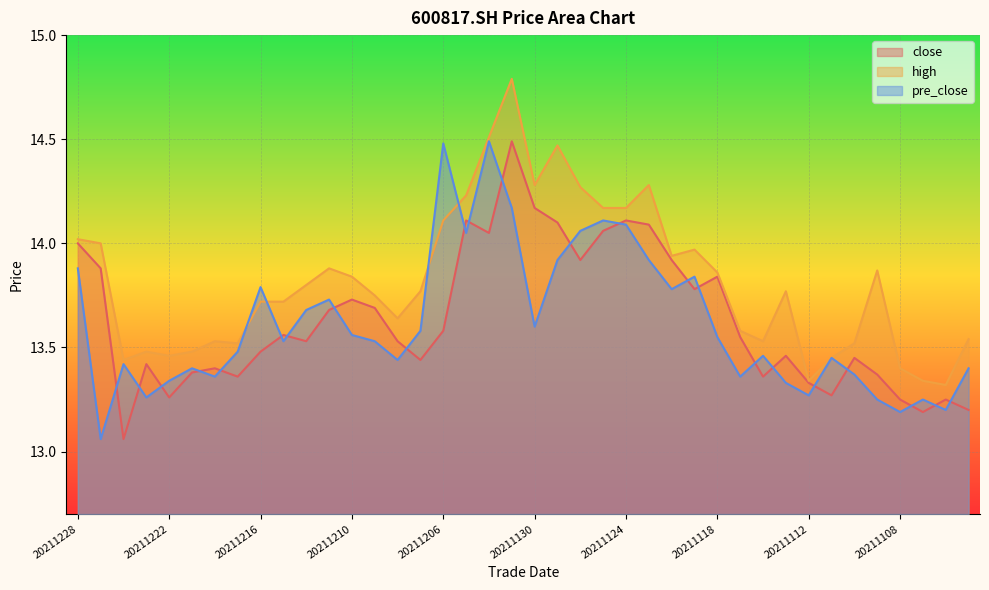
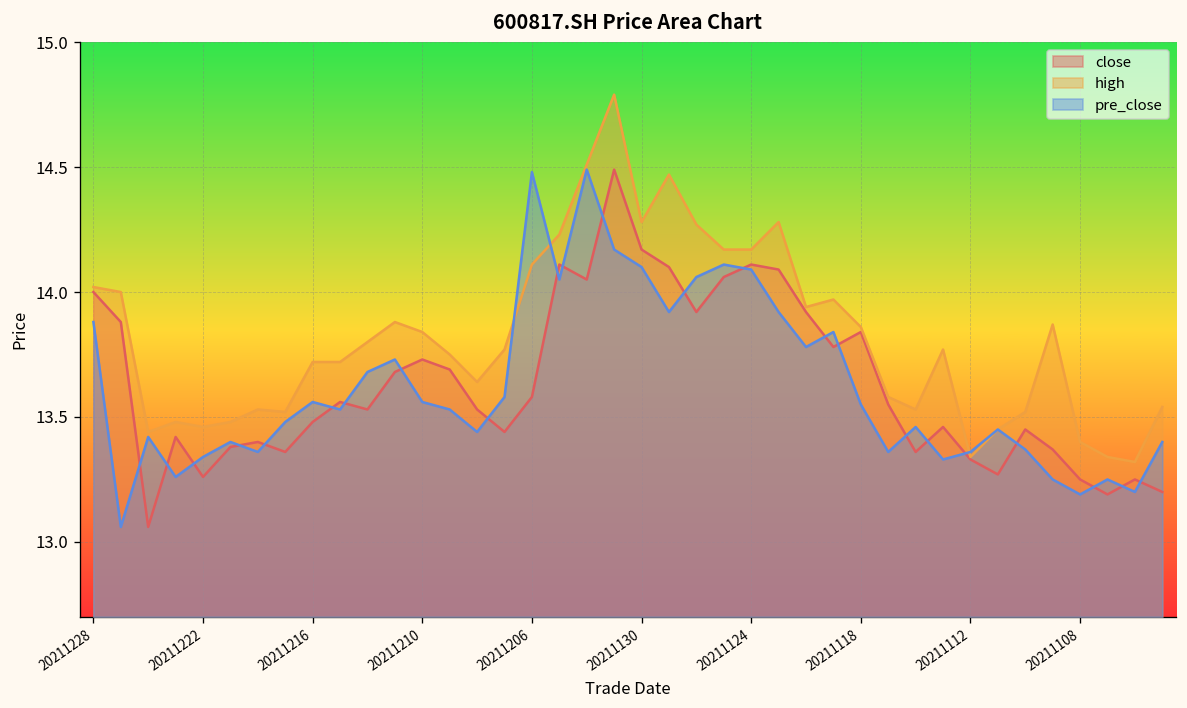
  {
    "pre_close": {
      "20211228": 13.88,
      "20211222": 13.34,
-     "20211216": 13.79,
+     "20211216": 13.56,
      "20211210": 13.56,
      "20211206": 14.48,
-     "20211130": 13.6,
+     "20211130": 14.1,
      "20211124": 14.09,
      "20211118": 13.55,
-     "20211112": 13.27,
+     "20211112": 13.36,
      "20211108": 13.19
    }
  }
